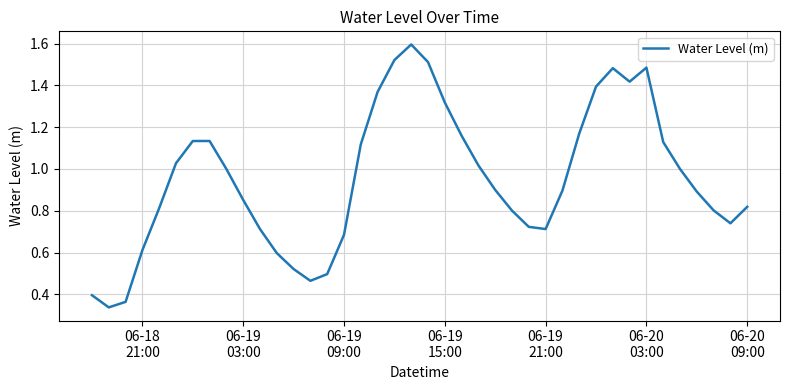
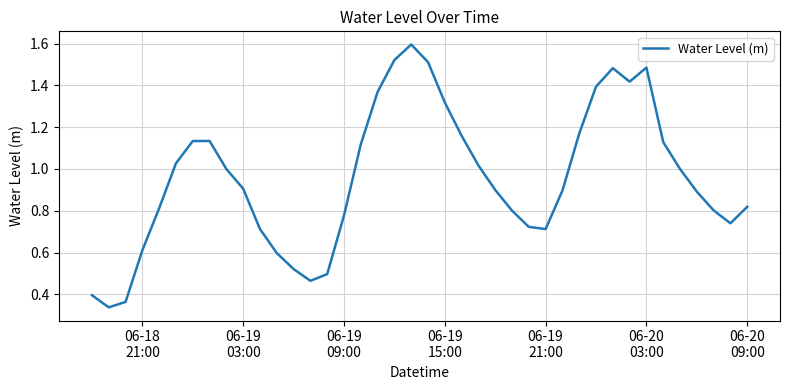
  {
    "06-18 21:00": 0.61,
-   "06-19 03:00": 0.85,
-   "06-19 09:00": 0.68,
+   "06-19 03:00": 0.91,
+   "06-19 09:00": 0.78,
    "06-19 15:00": 1.32,
    "06-19 21:00": 0.71,
    "06-20 03:00": 1.49,
    "06-20 09:00": 0.82
  }
